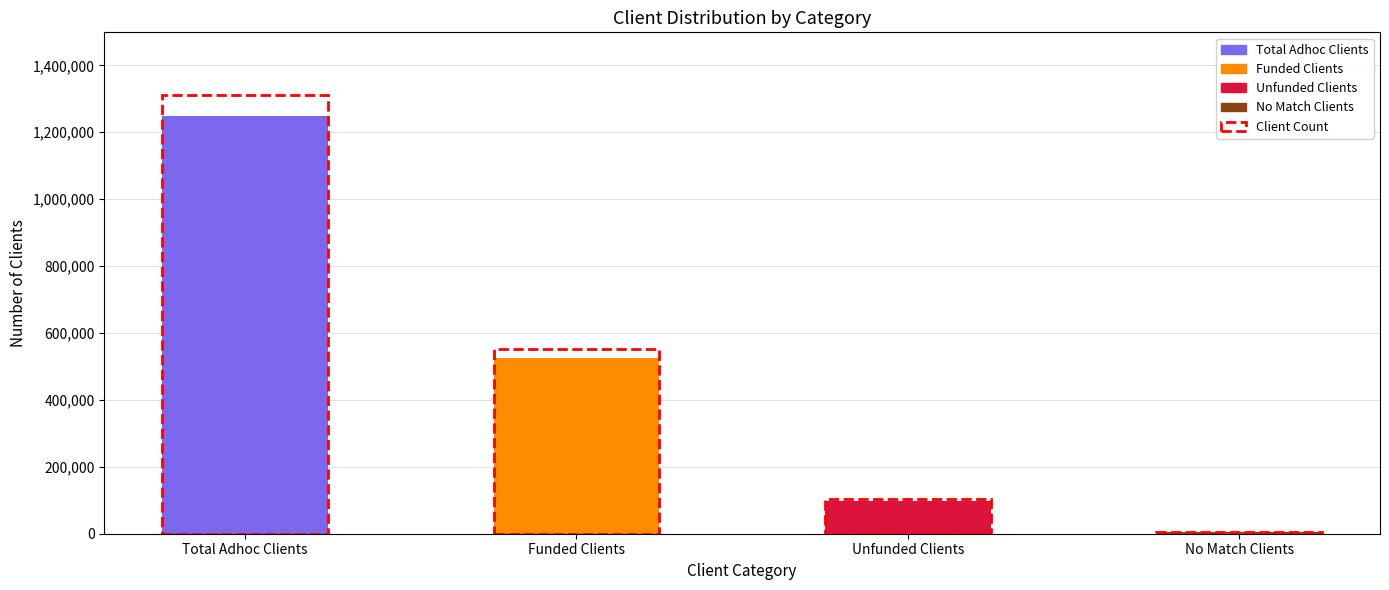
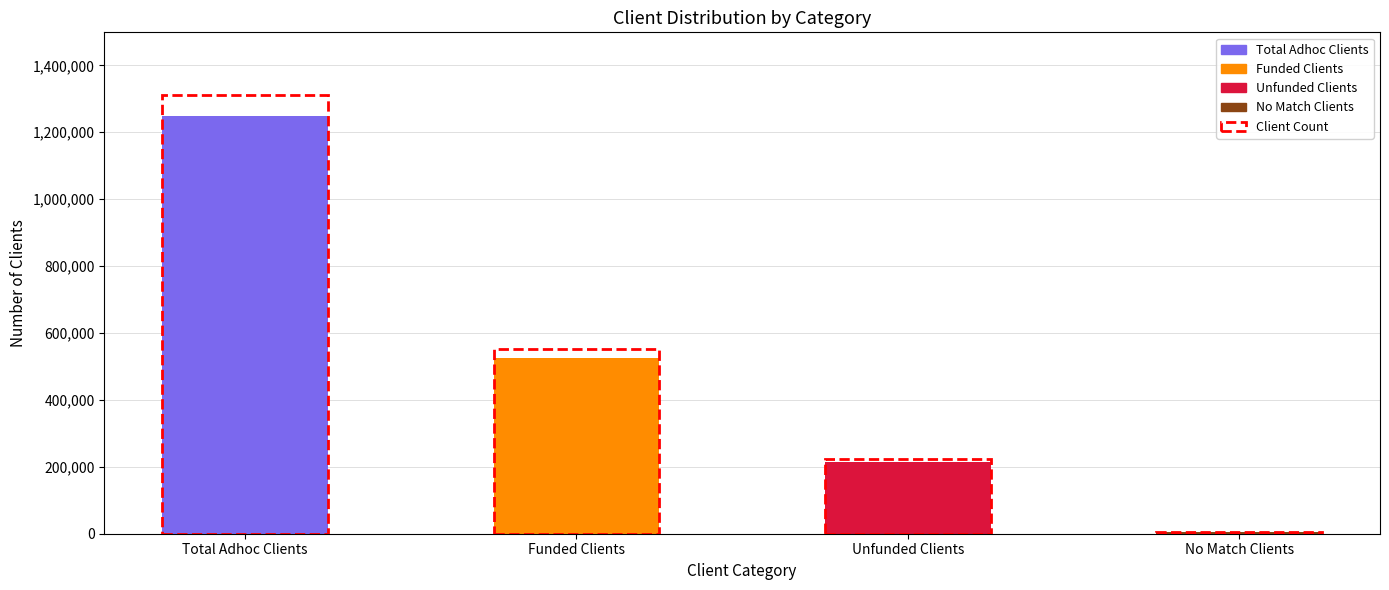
  {
    "Total Adhoc Clients": "1,250,000",
    "Funded Clients": "530,000",
-   "Unfunded Clients": "100,000"
+   "Unfunded Clients": "210,000"
  }
